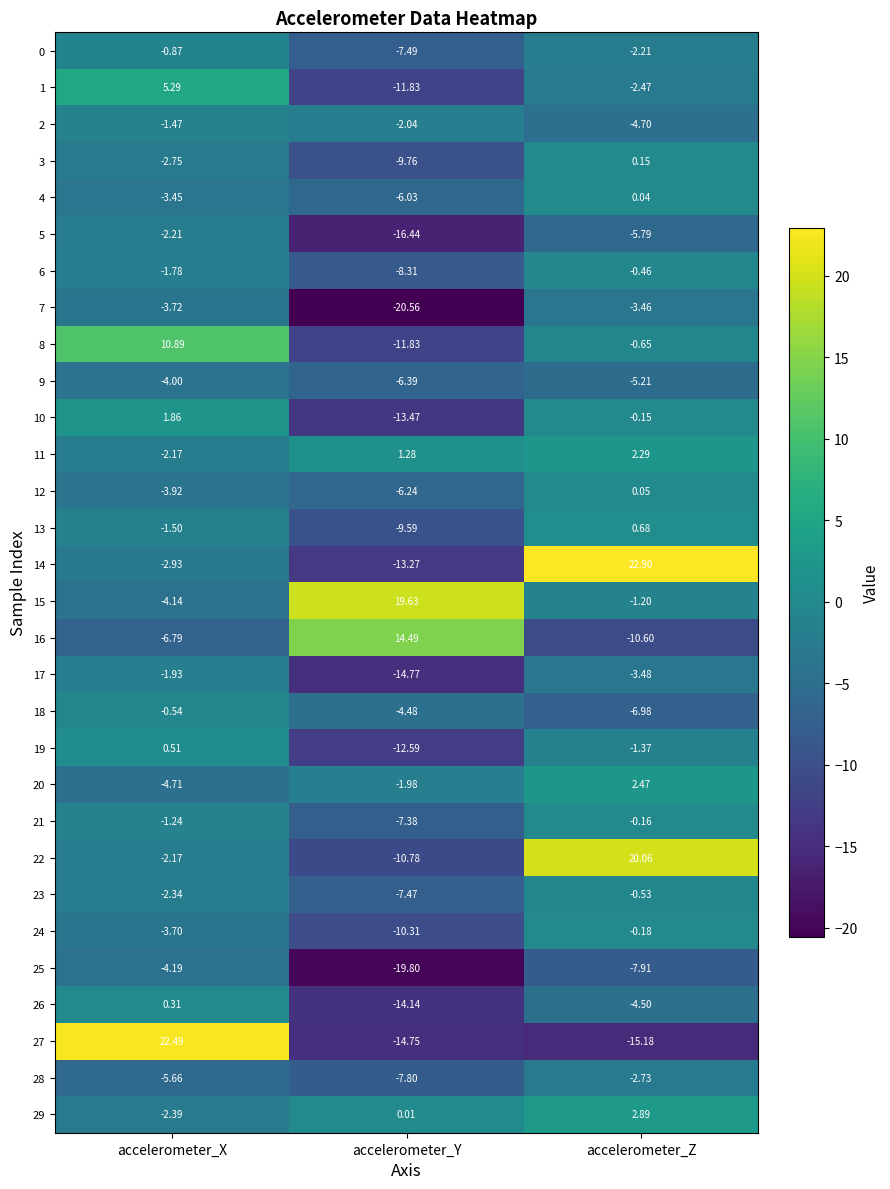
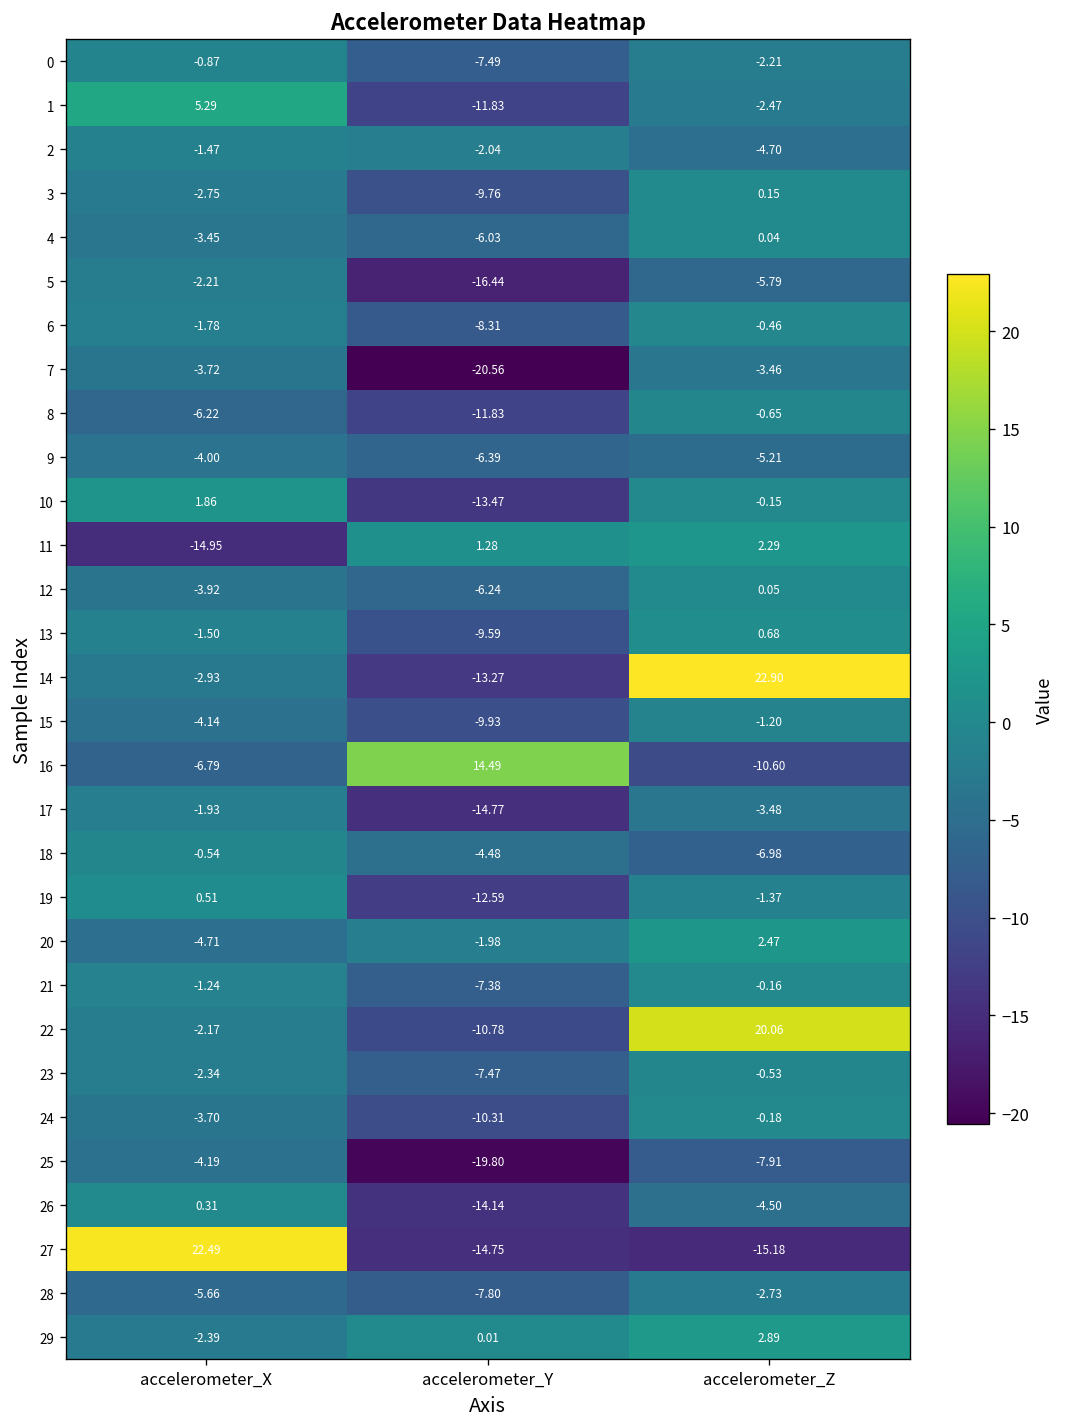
  {
    "0": {
      "accelerometer_X": -0.87,
      "accelerometer_Y": -7.49,
      "accelerometer_Z": -2.21
    },
    "1": {
      "accelerometer_X": 5.29,
      "accelerometer_Y": -11.83,
      "accelerometer_Z": -2.47
    },
    "2": {
      "accelerometer_X": -1.47,
      "accelerometer_Y": -2.04,
      "accelerometer_Z": -4.70
    },
    "3": {
      "accelerometer_X": -2.75,
      "accelerometer_Y": -9.76,
      "accelerometer_Z": 0.15
    },
    "4": {
      "accelerometer_X": -3.45,
      "accelerometer_Y": -6.03,
      "accelerometer_Z": 0.04
    },
    "5": {
      "accelerometer_X": -2.21,
      "accelerometer_Y": -16.44,
      "accelerometer_Z": -5.79
    },
    "6": {
      "accelerometer_X": -1.78,
      "accelerometer_Y": -8.31,
      "accelerometer_Z": -0.46
    },
    "7": {
      "accelerometer_X": -3.72,
      "accelerometer_Y": -20.56,
      "accelerometer_Z": -3.46
    },
    "8": {
-     "accelerometer_X": 10.89,
+     "accelerometer_X": -6.22,
      "accelerometer_Y": -11.83,
      "accelerometer_Z": -0.65
    },
    "9": {
      "accelerometer_X": -4.00,
      "accelerometer_Y": -6.39,
      "accelerometer_Z": -5.21
    },
    "10": {
      "accelerometer_X": 1.86,
      "accelerometer_Y": -13.47,
      "accelerometer_Z": -0.15
    },
    "11": {
-     "accelerometer_X": -2.17,
+     "accelerometer_X": -14.95,
      "accelerometer_Y": 1.28,
      "accelerometer_Z": 2.29
    },
    "12": {
      "accelerometer_X": -3.92,
      "accelerometer_Y": -6.24,
      "accelerometer_Z": 0.05
    },
    "13": {
      "accelerometer_X": -1.50,
      "accelerometer_Y": -9.59,
      "accelerometer_Z": 0.68
    },
    "14": {
      "accelerometer_X": -2.93,
      "accelerometer_Y": -13.27,
      "accelerometer_Z": 22.90
    },
    "15": {
      "accelerometer_X": -4.14,
-     "accelerometer_Y": 19.63,
+     "accelerometer_Y": -9.93,
      "accelerometer_Z": -1.20
    },
    "16": {
      "accelerometer_X": -6.79,
      "accelerometer_Y": 14.49,
      "accelerometer_Z": -10.60
    },
    "17": {
      "accelerometer_X": -1.93,
      "accelerometer_Y": -14.77,
      "accelerometer_Z": -3.48
    },
    "18": {
      "accelerometer_X": -0.54,
      "accelerometer_Y": -4.48,
      "accelerometer_Z": -6.98
    },
    "19": {
      "accelerometer_X": 0.51,
      "accelerometer_Y": -12.59,
      "accelerometer_Z": -1.37
    },
    "20": {
      "accelerometer_X": -4.71,
      "accelerometer_Y": -1.98,
      "accelerometer_Z": 2.47
    },
    "21": {
      "accelerometer_X": -1.24,
      "accelerometer_Y": -7.38,
      "accelerometer_Z": -0.16
    },
    "22": {
      "accelerometer_X": -2.17,
      "accelerometer_Y": -10.78,
      "accelerometer_Z": 20.06
    },
    "23": {
      "accelerometer_X": -2.34,
      "accelerometer_Y": -7.47,
      "accelerometer_Z": -0.53
    },
    "24": {
      "accelerometer_X": -3.70,
      "accelerometer_Y": -10.31,
      "accelerometer_Z": -0.18
    },
    "25": {
      "accelerometer_X": -4.19,
      "accelerometer_Y": -19.80,
      "accelerometer_Z": -7.91
    },
    "26": {
      "accelerometer_X": 0.31,
      "accelerometer_Y": -14.14,
      "accelerometer_Z": -4.50
    },
    "27": {
      "accelerometer_X": 22.49,
      "accelerometer_Y": -14.75,
      "accelerometer_Z": -15.18
    },
    "28": {
      "accelerometer_X": -5.66,
      "accelerometer_Y": -7.80,
      "accelerometer_Z": -2.73
    },
    "29": {
      "accelerometer_X": -2.39,
      "accelerometer_Y": 0.01,
      "accelerometer_Z": 2.89
    }
  }
